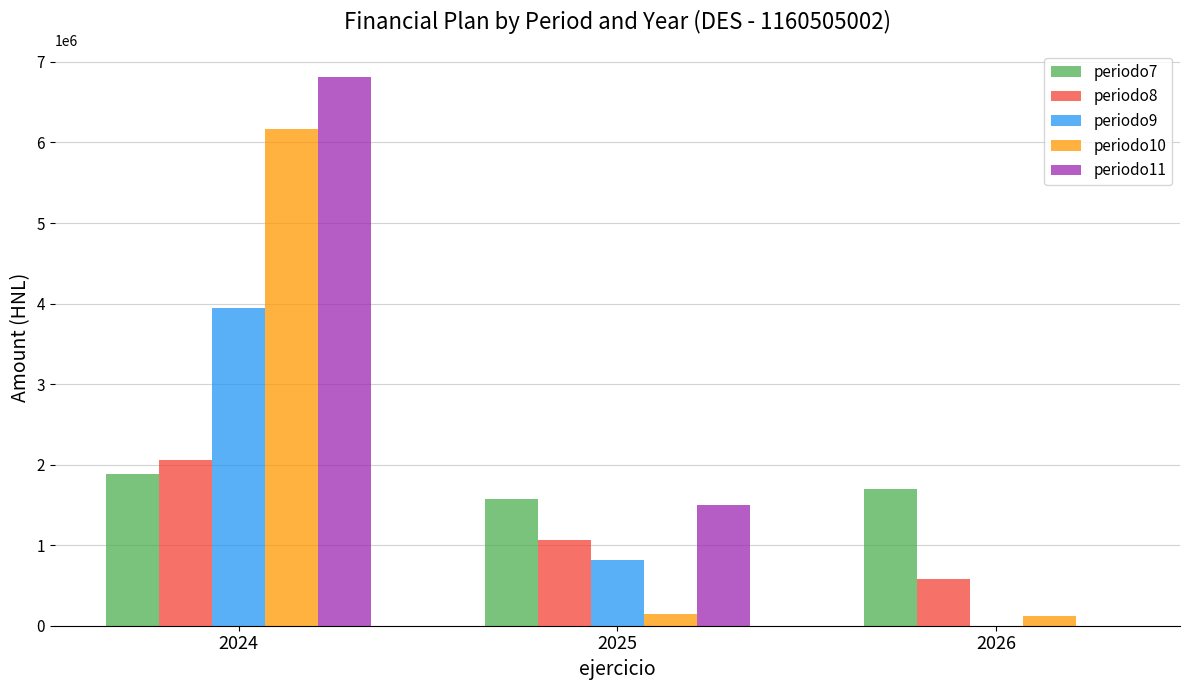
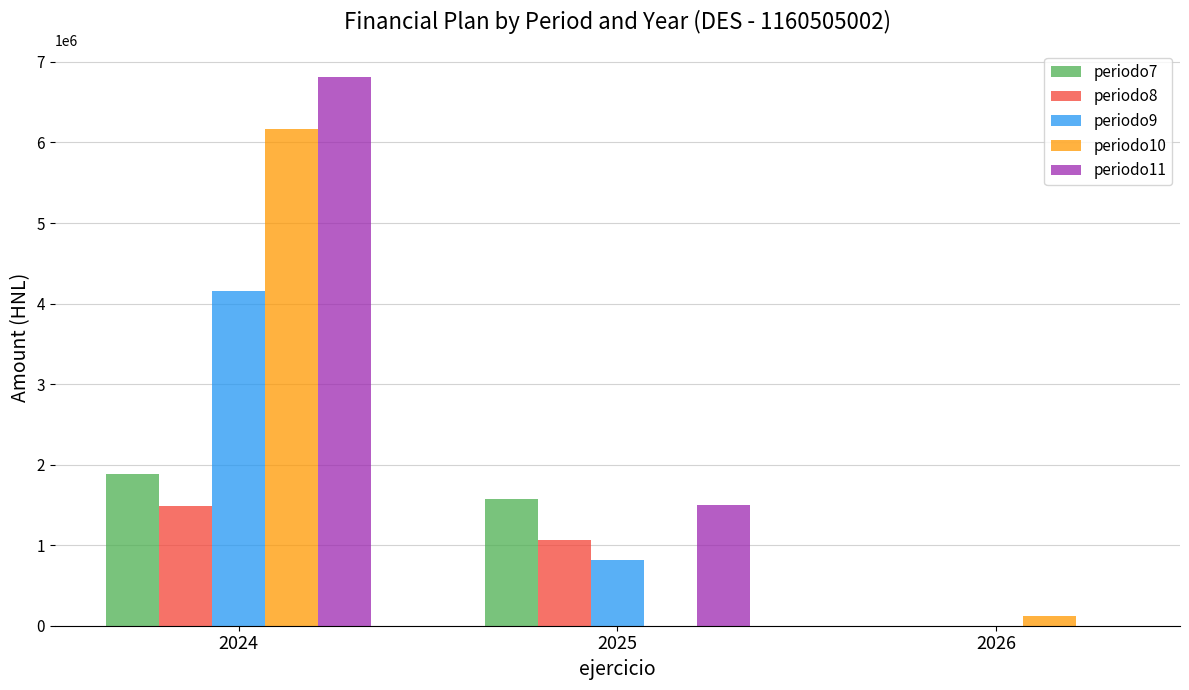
  {
    "periodo7": {
      "2024": 1900000,
      "2025": 1600000,
-     "2026": 1700000
+     "2026": 0
    },
    "periodo8": {
-     "2024": 2100000,
+     "2024": 1500000,
      "2025": 1100000,
-     "2026": 600000
+     "2026": 0
    },
    "periodo9": {
-     "2024": 3900000,
+     "2024": 4200000,
      "2025": 800000,
      "2026": 0
    },
    "periodo10": {
      "2024": 6200000,
-     "2025": 100000,
+     "2025": 0,
      "2026": 100000
    },
    "periodo11": {
      "2024": 6800000,
      "2025": 1500000,
      "2026": 0
    }
  }
